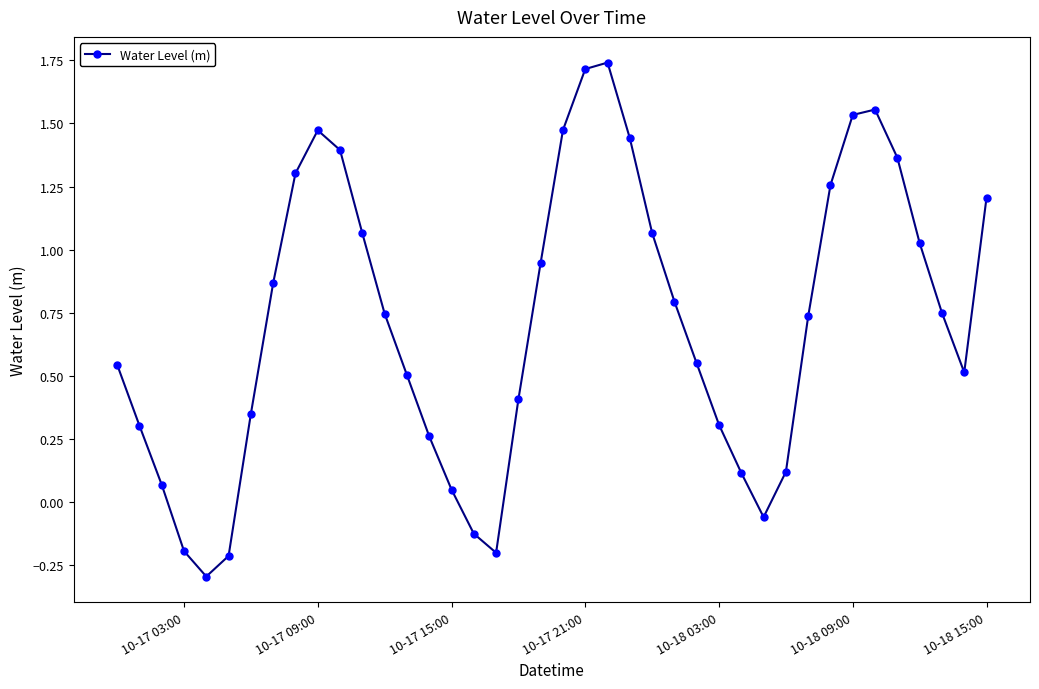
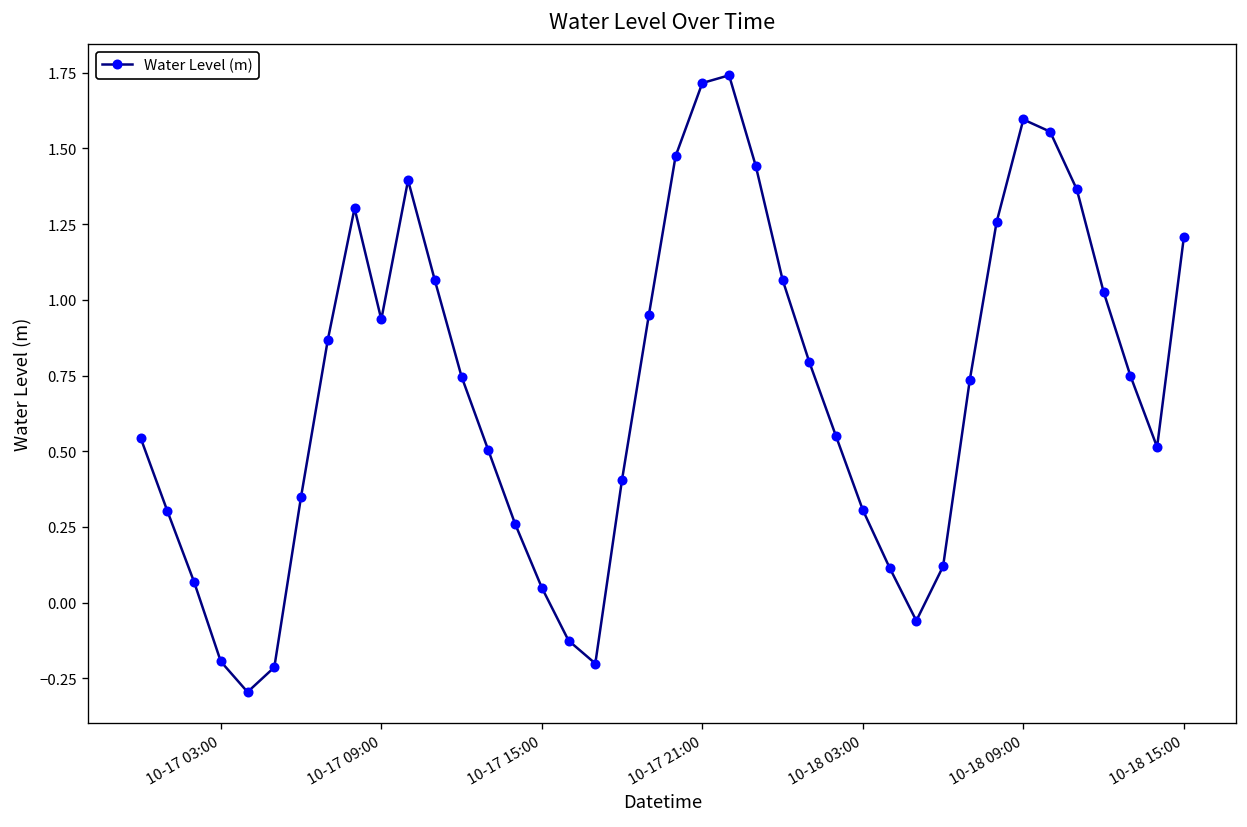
  {
    "10-17 03:00": -0.19,
-   "10-17 09:00": 1.47,
+   "10-17 09:00": 0.93,
    "10-17 15:00": 0.05,
    "10-17 21:00": 1.72,
    "10-18 03:00": 0.31,
-   "10-18 09:00": 1.53,
+   "10-18 09:00": 1.60,
    "10-18 15:00": 1.21
  }
